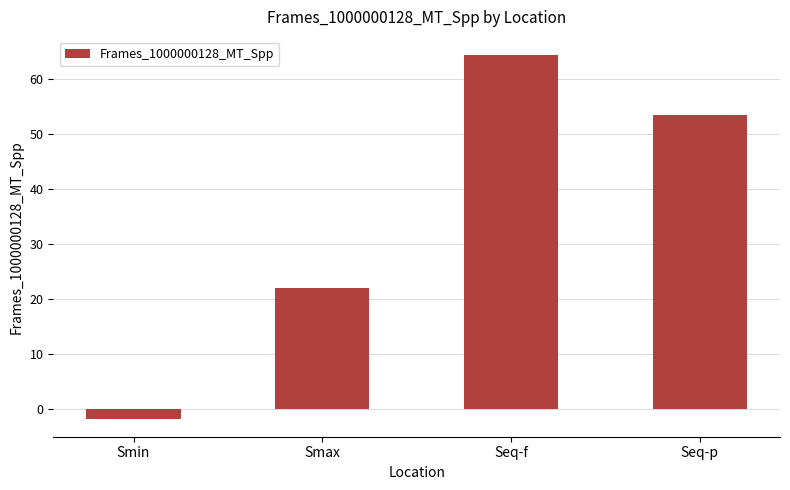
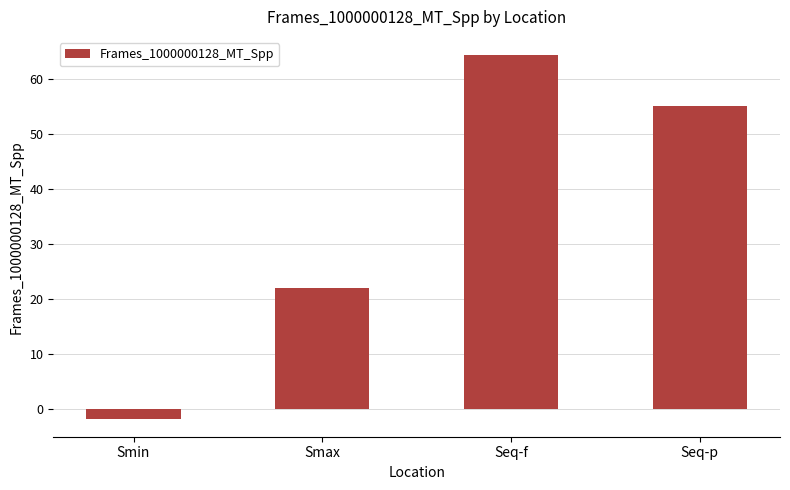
  {
    "Smin": -2,
    "Smax": 22,
    "Seq-f": 64,
-   "Seq-p": 53
+   "Seq-p": 55
  }
